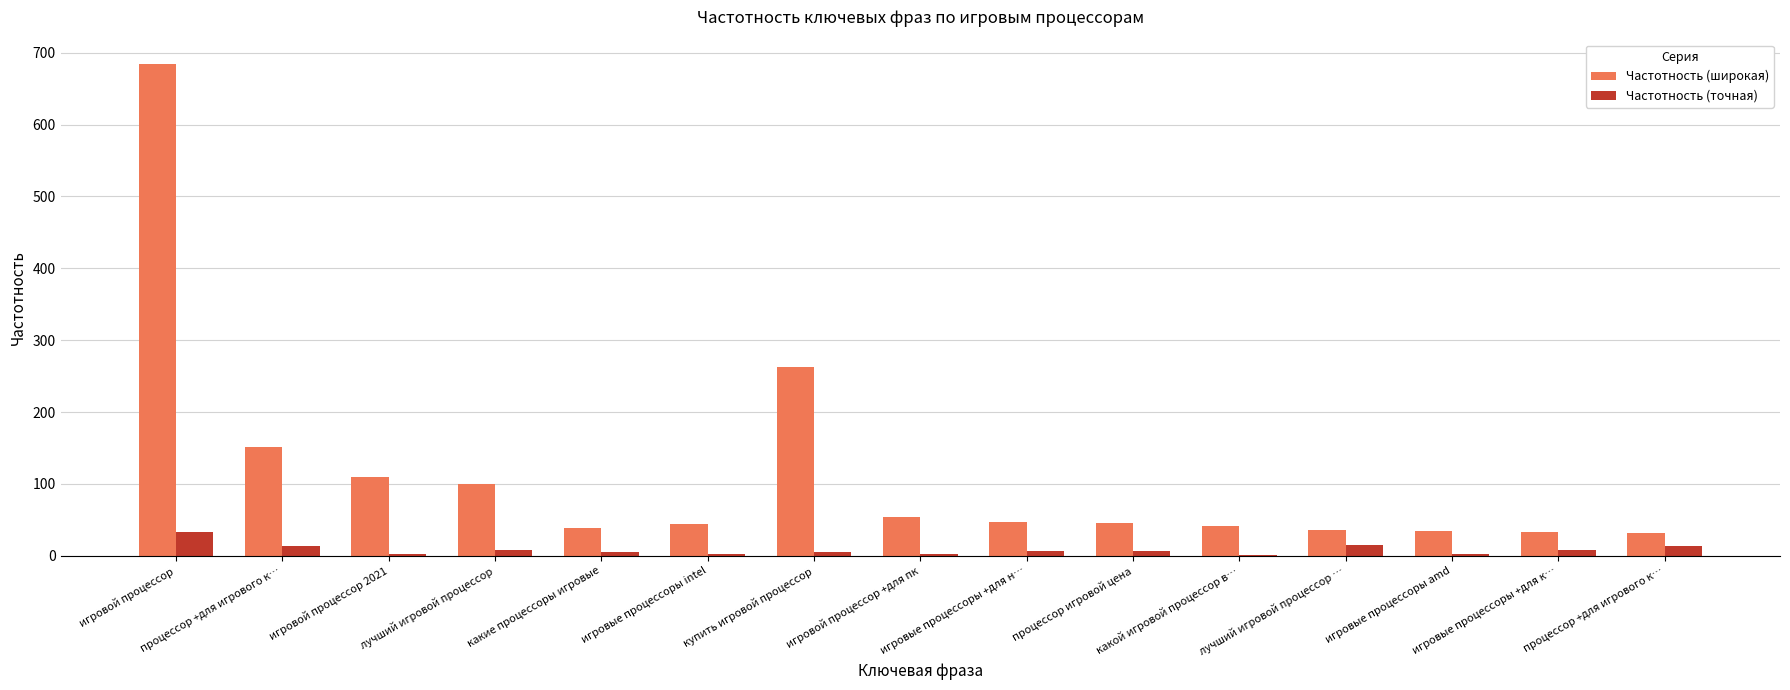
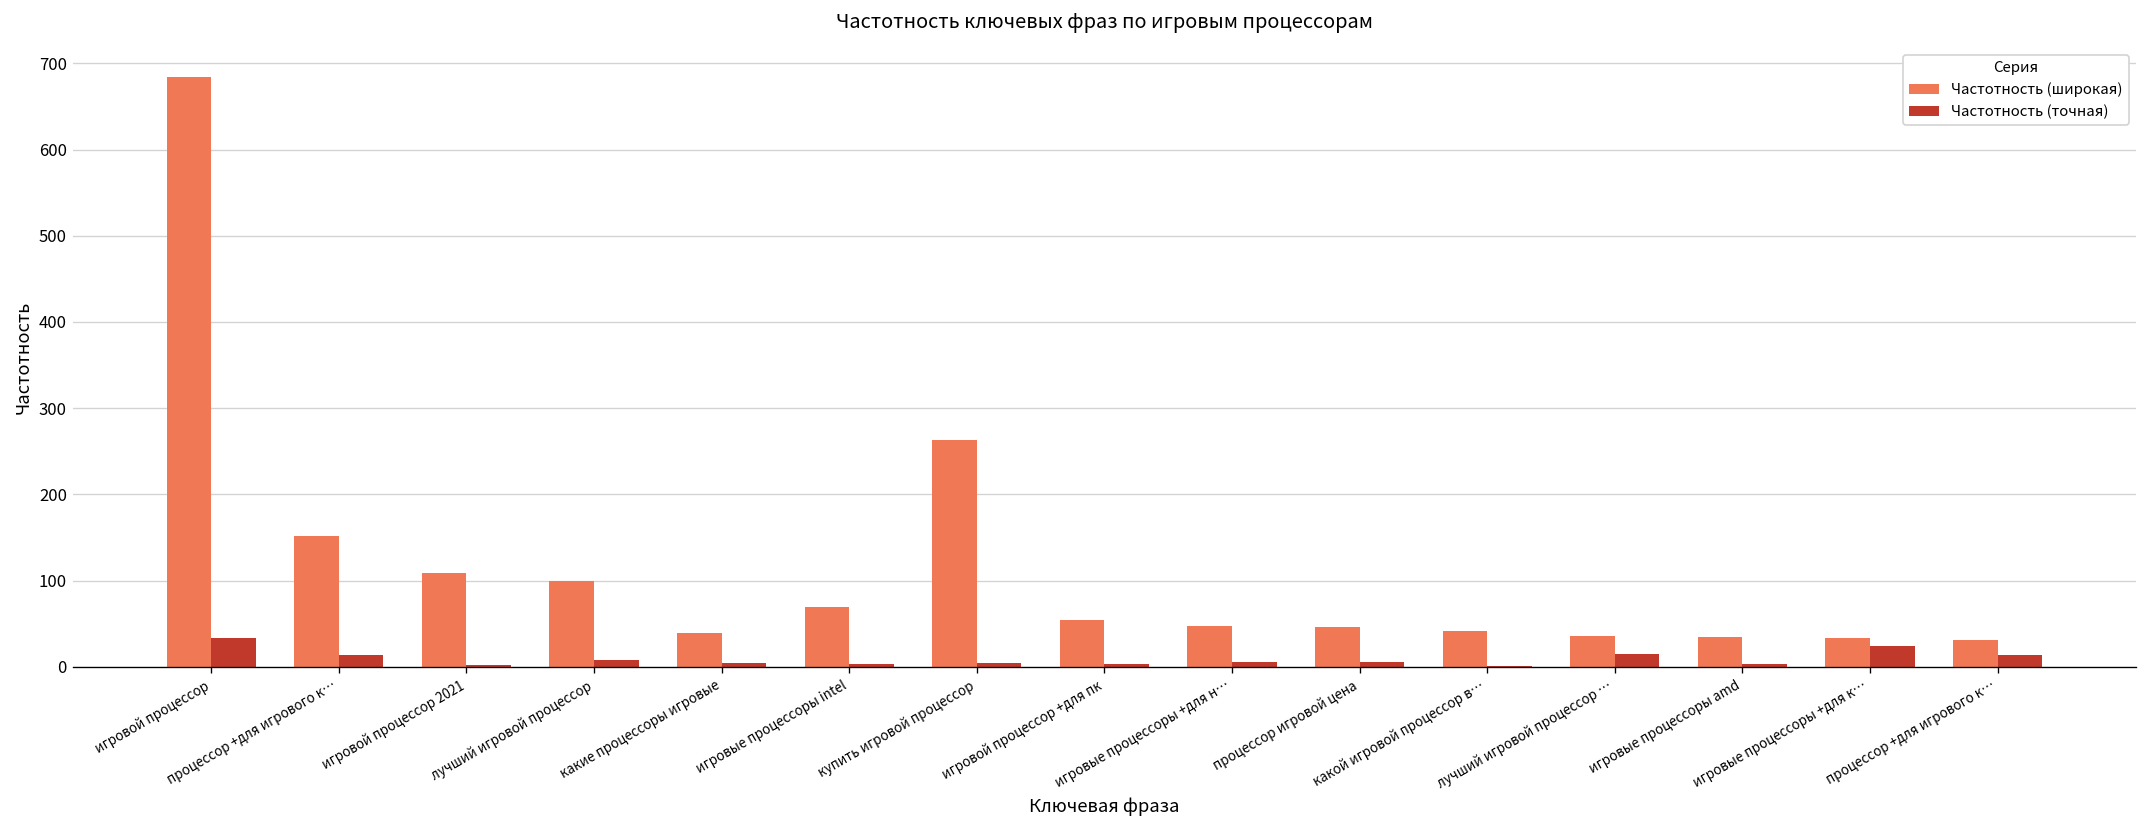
  {
    "Частотность (широкая)": {
      "игровой процессор": 680,
      "игровой процессор 2021": 110,
      "лучший игровой процессор": 100,
      "какие процессоры игровые": 40,
-     "игровые процессоры intel": 40,
+     "игровые процессоры intel": 70,
      "купить игровой процессор": 260,
      "игровой процессор +для пк": 50,
      "игровые процессоры +для н…": 50,
      "процессор игровой цена": 50,
      "какой игровой процессор в…": 40,
      "лучший игровой процессор …": 40,
      "игровые процессоры amd": 40,
      "игровые процессоры +для к…": 30
    },
    "Частотность (точная)": {
      "игровой процессор": 30,
      "лучший игровой процессор": 10,
      "какие процессоры игровые": 10,
      "купить игровой процессор": 10,
      "игровые процессоры +для н…": 10,
      "процессор игровой цена": 10,
      "лучший игровой процессор …": 20,
-     "игровые процессоры +для к…": 10
+     "игровые процессоры +для к…": 20
    }
  }
